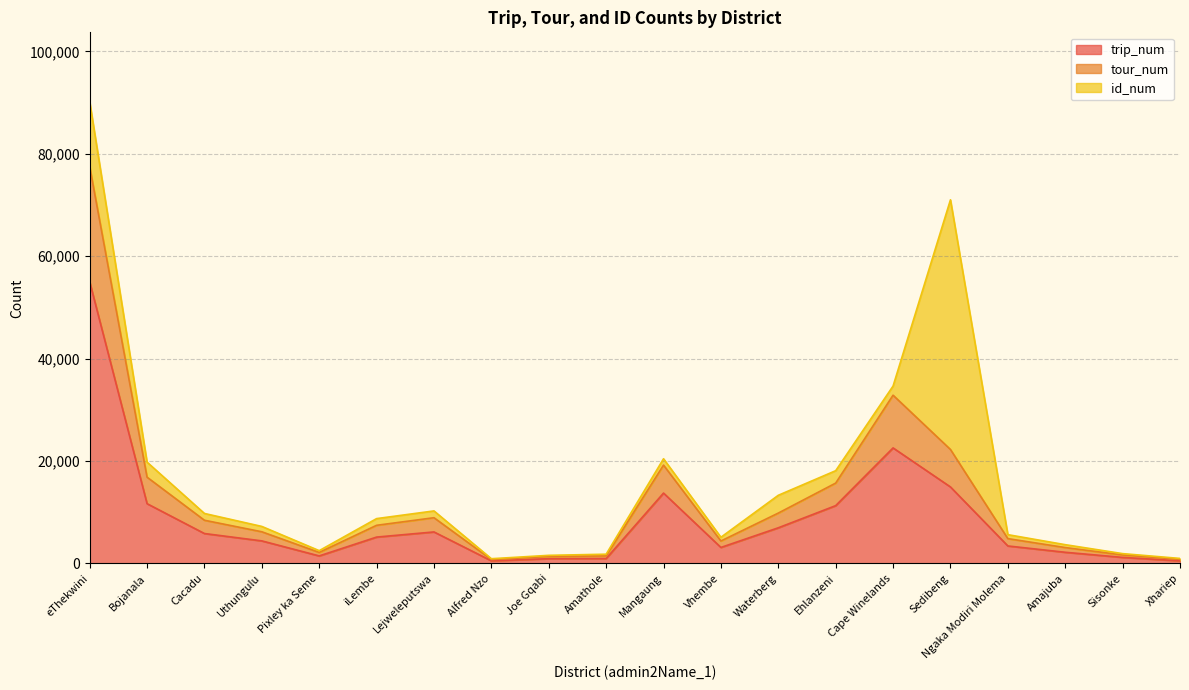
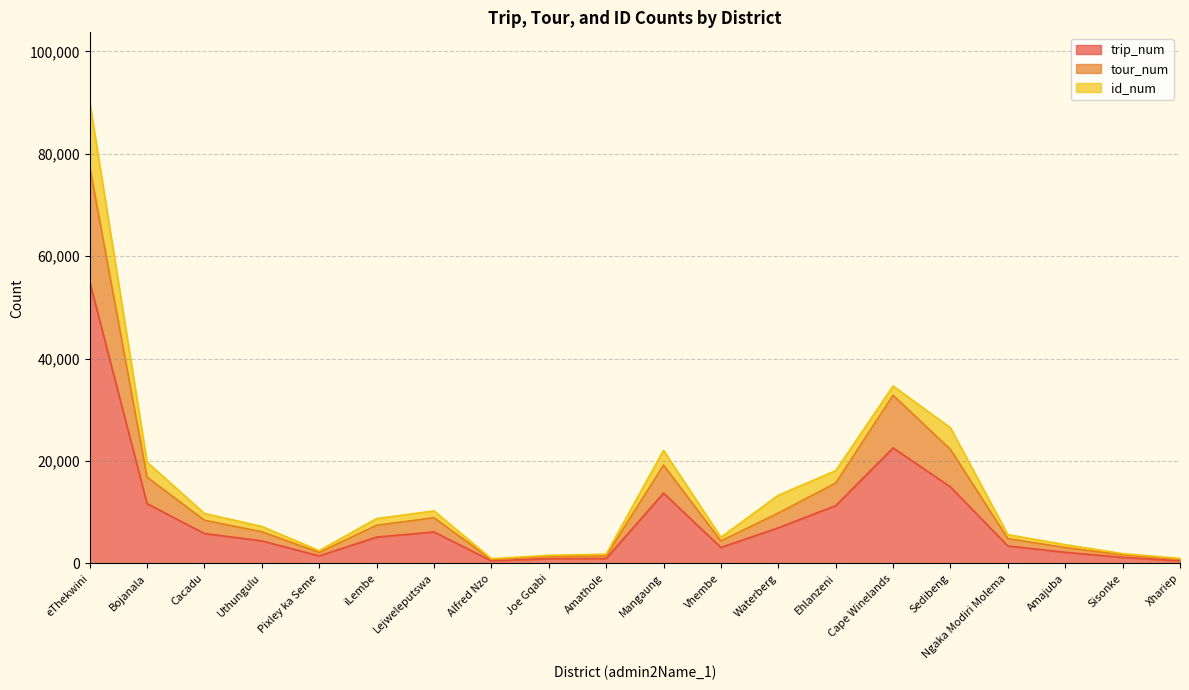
  {
    "id_num": {
      "eThekwini": "13,000",
      "Bojanala": "3,000",
      "Cacadu": "1,000",
      "Uthungulu": "1,000",
      "iLembe": "1,000",
      "Lejweleputswa": "1,000",
-     "Mangaung": "1,000",
+     "Mangaung": "3,000",
      "Vhembe": "1,000",
      "Waterberg": "3,000",
      "Ehlanzeni": "2,000",
      "Cape Winelands": "2,000",
-     "Sedibeng": "49,000",
+     "Sedibeng": "4,000",
      "Ngaka Modiri Molema": "1,000",
      "Amajuba": "1,000"
    }
  }
